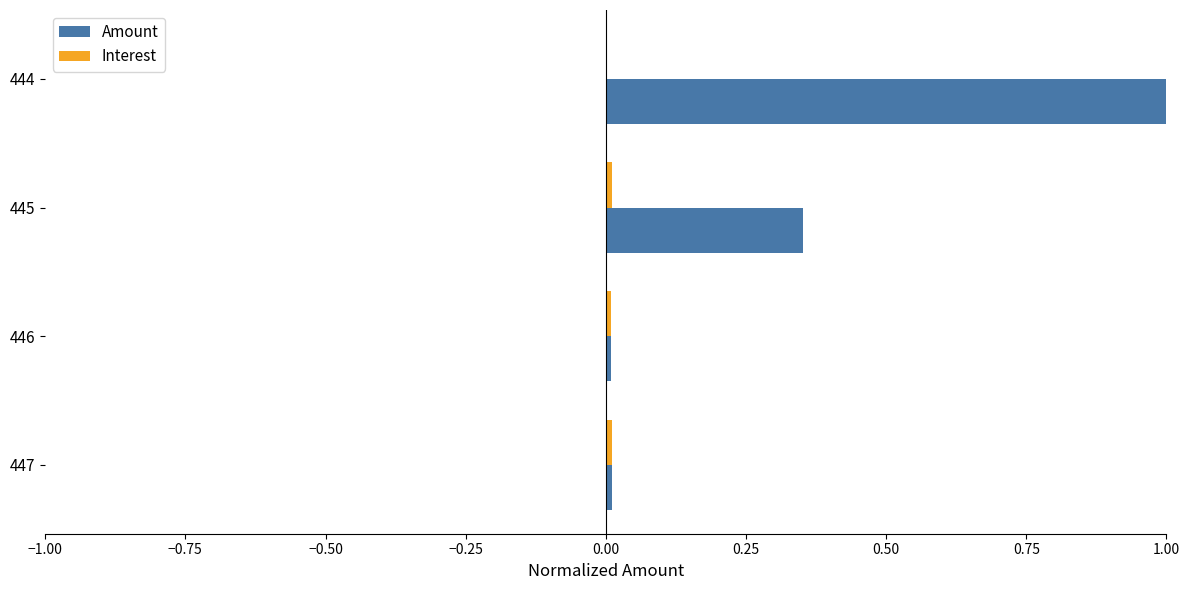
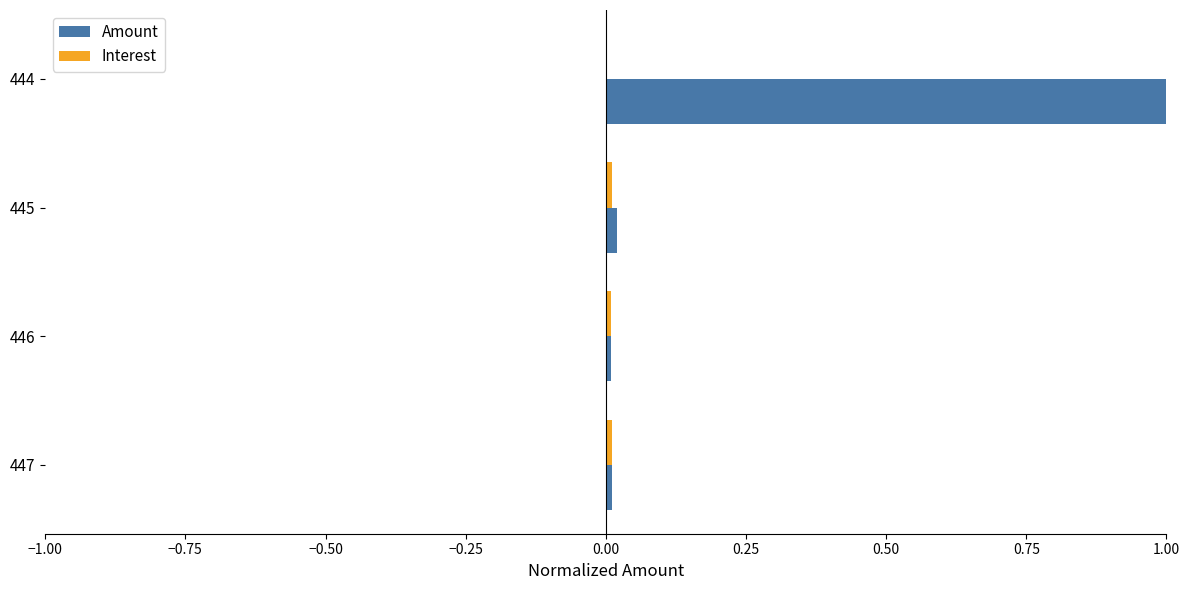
  {
    "Amount": {
      "444": 1.00,
-     "445": 0.35,
+     "445": 0.02,
      "446": 0.01,
      "447": 0.01
    },
    "Interest": {
      "444": 0.00,
      "445": 0.01,
      "446": 0.01,
      "447": 0.01
    }
  }
